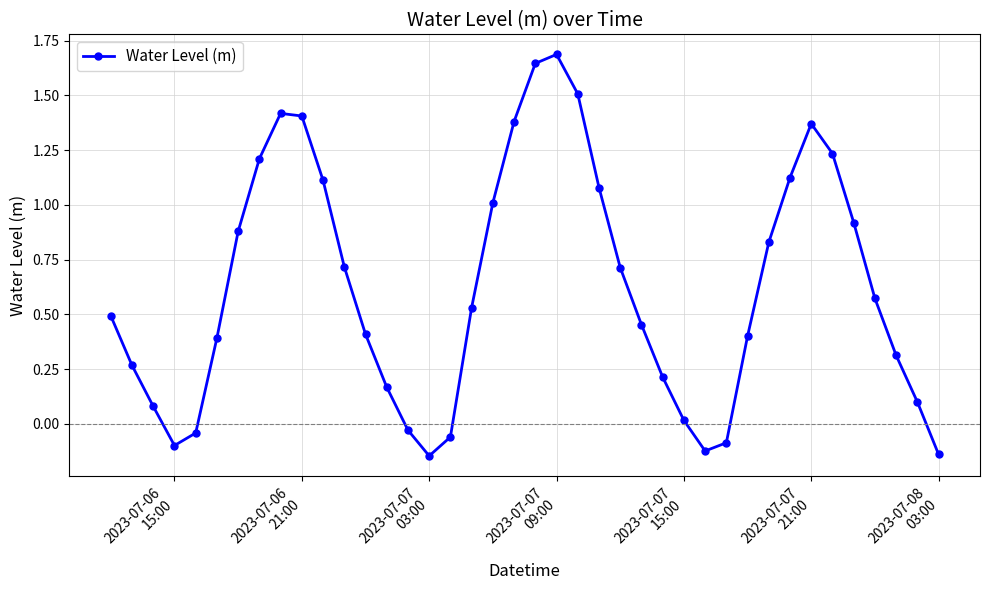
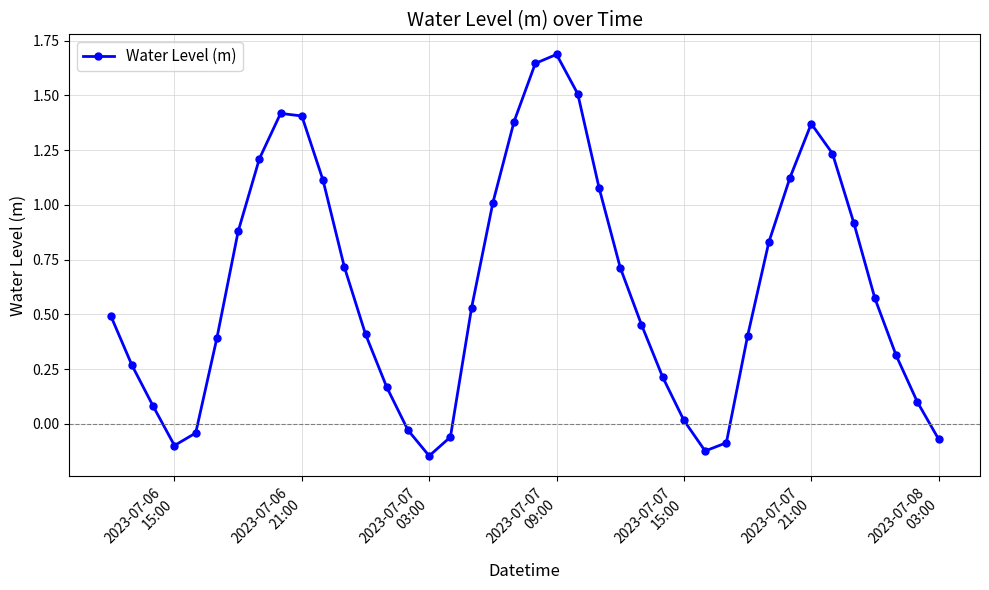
  {
    "2023-07-06 15:00": -0.10,
    "2023-07-06 21:00": 1.41,
    "2023-07-07 03:00": -0.15,
    "2023-07-07 09:00": 1.69,
    "2023-07-07 15:00": 0.02,
    "2023-07-07 21:00": 1.37,
-   "2023-07-08 03:00": -0.14
+   "2023-07-08 03:00": -0.07
  }
